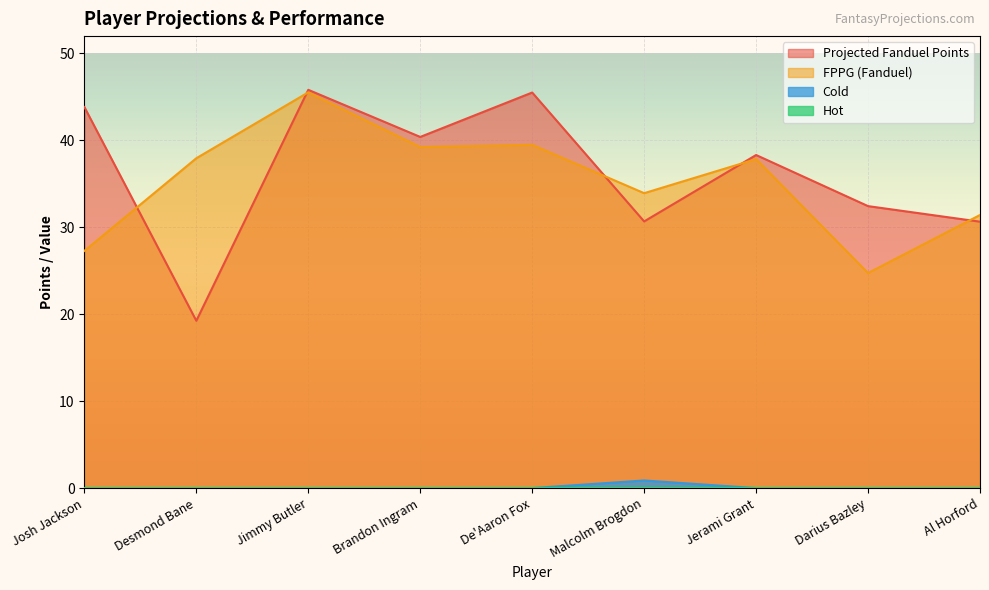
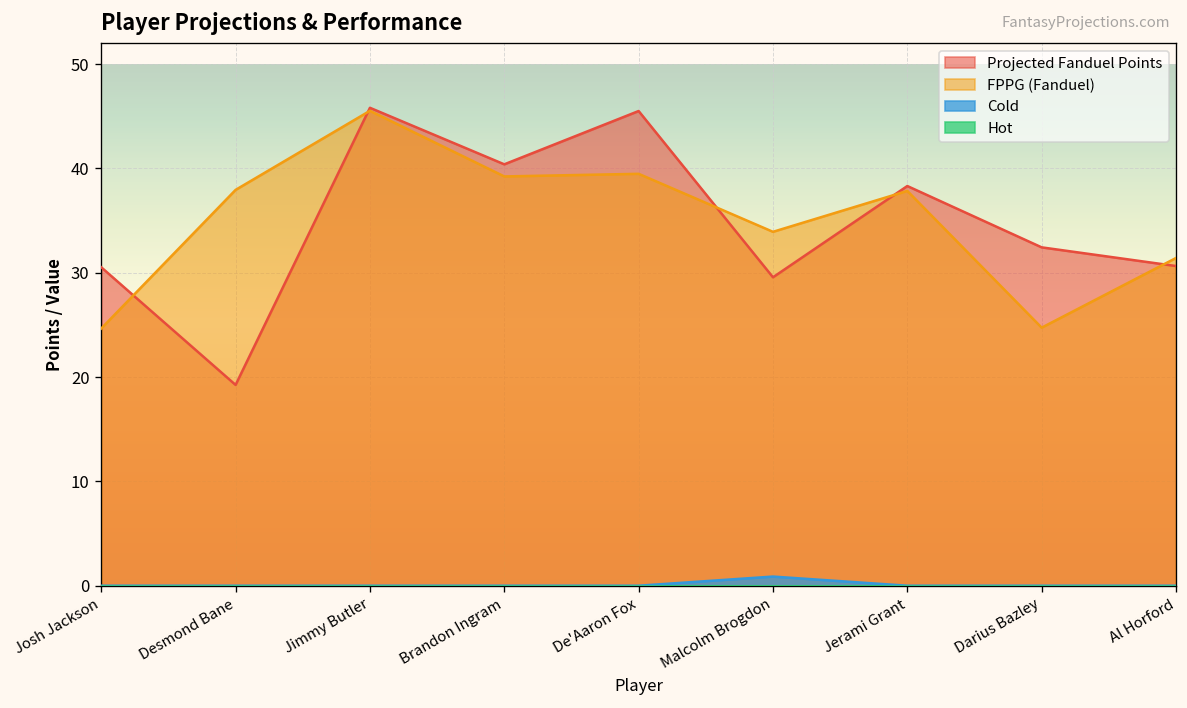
  {
    "Projected Fanduel Points": {
-     "Josh Jackson": 44,
+     "Josh Jackson": 31,
      "Desmond Bane": 19,
      "Brandon Ingram": 40,
      "De'Aaron Fox": 46,
-     "Malcolm Brogdon": 31,
+     "Malcolm Brogdon": 30,
      "Jerami Grant": 38,
      "Darius Bazley": 32,
      "Al Horford": 31
    },
    "FPPG (Fanduel)": {
-     "Josh Jackson": 27,
+     "Josh Jackson": 25,
      "Desmond Bane": 38,
      "Brandon Ingram": 39,
      "De'Aaron Fox": 39,
      "Malcolm Brogdon": 34,
      "Jerami Grant": 38,
      "Darius Bazley": 25,
      "Al Horford": 31
    },
    "Cold": {
      "Malcolm Brogdon": 1
    },
    "Hot": {
      "Malcolm Brogdon": 0
    }
  }
